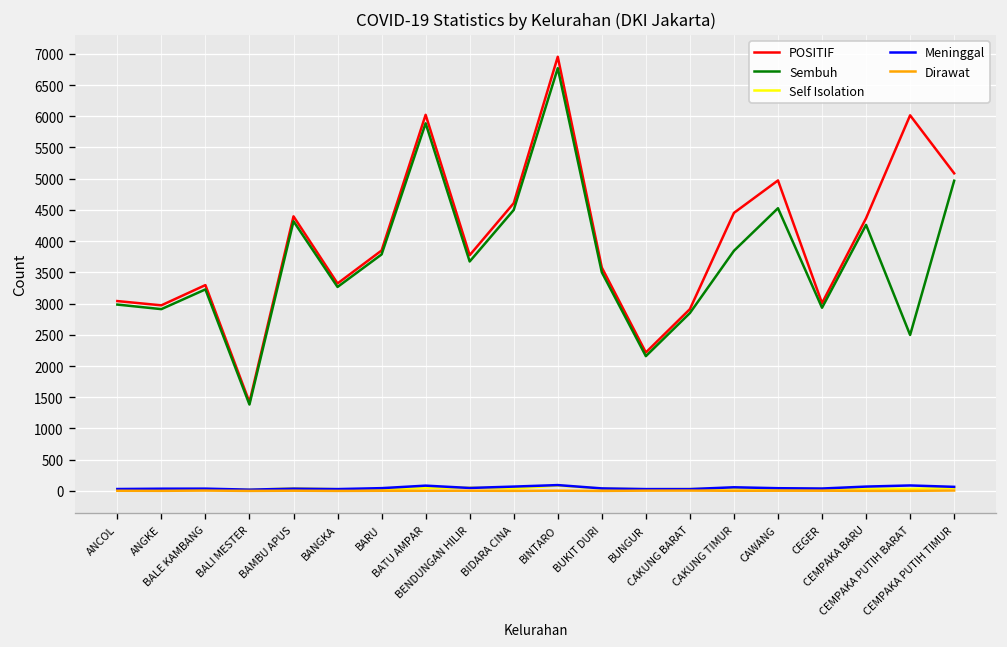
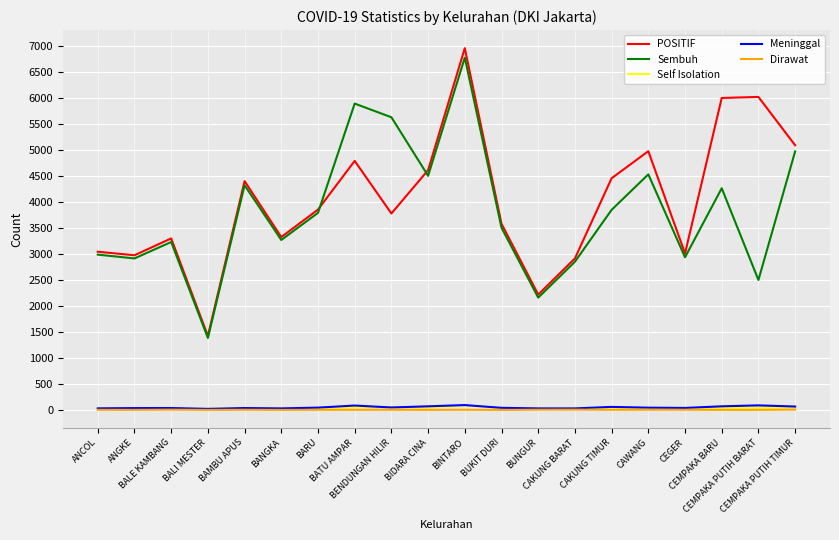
  {
    "POSITIF": {
      "ANCOL": 3000,
      "ANGKE": 3000,
      "BALE KAMBANG": 3300,
      "BAMBU APUS": 4400,
      "BANGKA": 3300,
      "BARU": 3900,
-     "BATU AMPAR": 6000,
+     "BATU AMPAR": 4800,
      "BENDUNGAN HILIR": 3800,
      "BIDARA CINA": 4600,
      "BINTARO": 7000,
      "BUKIT DURI": 3600,
      "BUNGUR": 2200,
      "CAKUNG BARAT": 2900,
      "CAKUNG TIMUR": 4500,
      "CAWANG": 5000,
      "CEGER": 3000,
-     "CEMPAKA BARU": 4400,
+     "CEMPAKA BARU": 6000,
      "CEMPAKA PUTIH BARAT": 6000,
      "CEMPAKA PUTIH TIMUR": 5100
    },
    "Sembuh": {
      "ANCOL": 3000,
      "ANGKE": 2900,
      "BALE KAMBANG": 3200,
      "BAMBU APUS": 4300,
      "BANGKA": 3300,
      "BARU": 3800,
      "BATU AMPAR": 5900,
-     "BENDUNGAN HILIR": 3700,
+     "BENDUNGAN HILIR": 5600,
      "BIDARA CINA": 4500,
      "BINTARO": 6800,
      "BUKIT DURI": 3500,
      "BUNGUR": 2200,
      "CAKUNG BARAT": 2800,
      "CAKUNG TIMUR": 3800,
      "CAWANG": 4500,
      "CEGER": 2900,
      "CEMPAKA BARU": 4300,
      "CEMPAKA PUTIH BARAT": 2500,
      "CEMPAKA PUTIH TIMUR": 5000
    },
    "Meninggal": {
      "CEMPAKA PUTIH BARAT": 100
    },
    "Dirawat": {
      "BINTARO": 0
    }
  }
